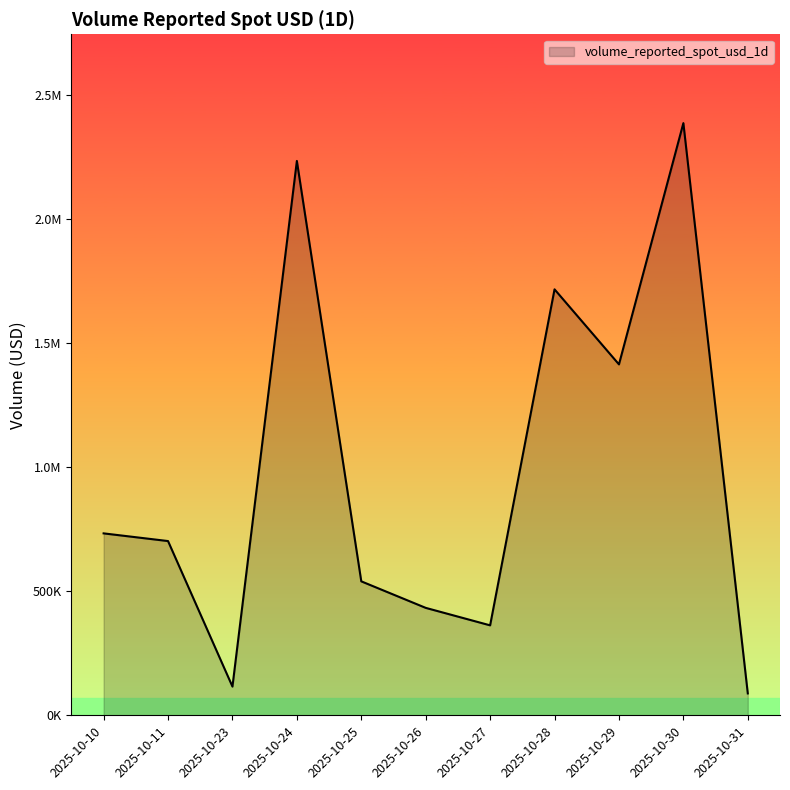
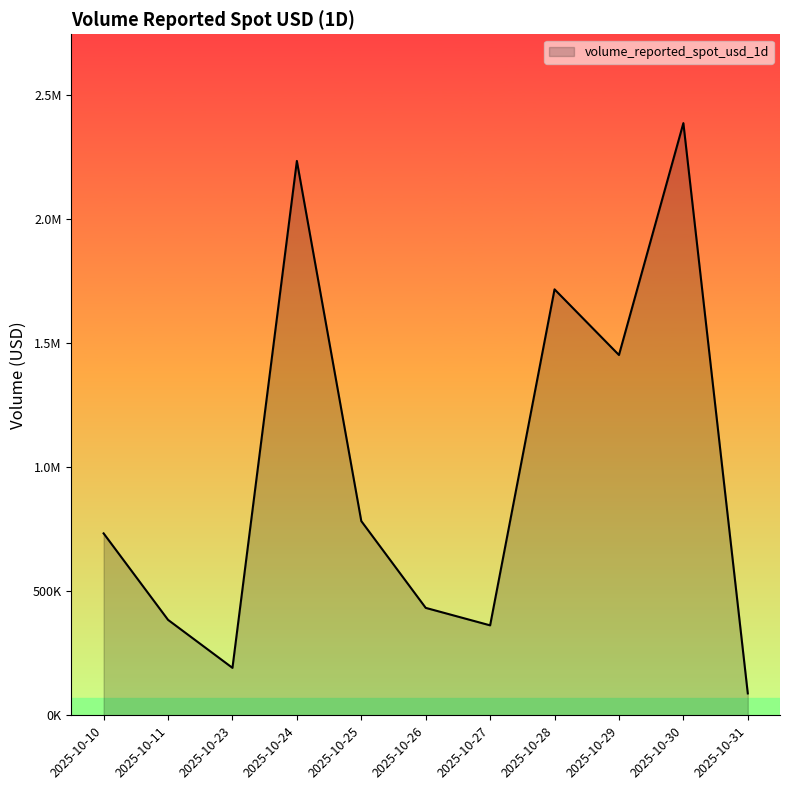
  {
    "2025-10-10": 730000,
-   "2025-10-11": 700000,
-   "2025-10-23": 120000,
+   "2025-10-11": 380000,
+   "2025-10-23": 190000,
    "2025-10-24": 2230000,
-   "2025-10-25": 540000,
+   "2025-10-25": 780000,
    "2025-10-26": 430000,
    "2025-10-27": 360000,
    "2025-10-28": 1720000,
-   "2025-10-29": 1410000,
+   "2025-10-29": 1450000,
    "2025-10-30": 2390000,
    "2025-10-31": 90000
  }
